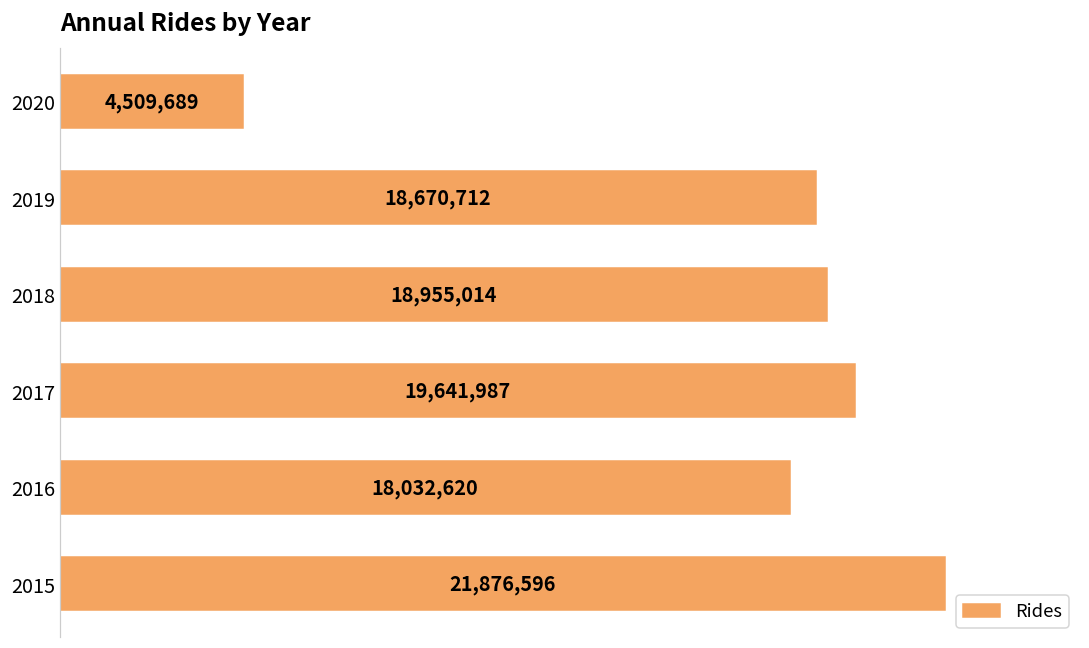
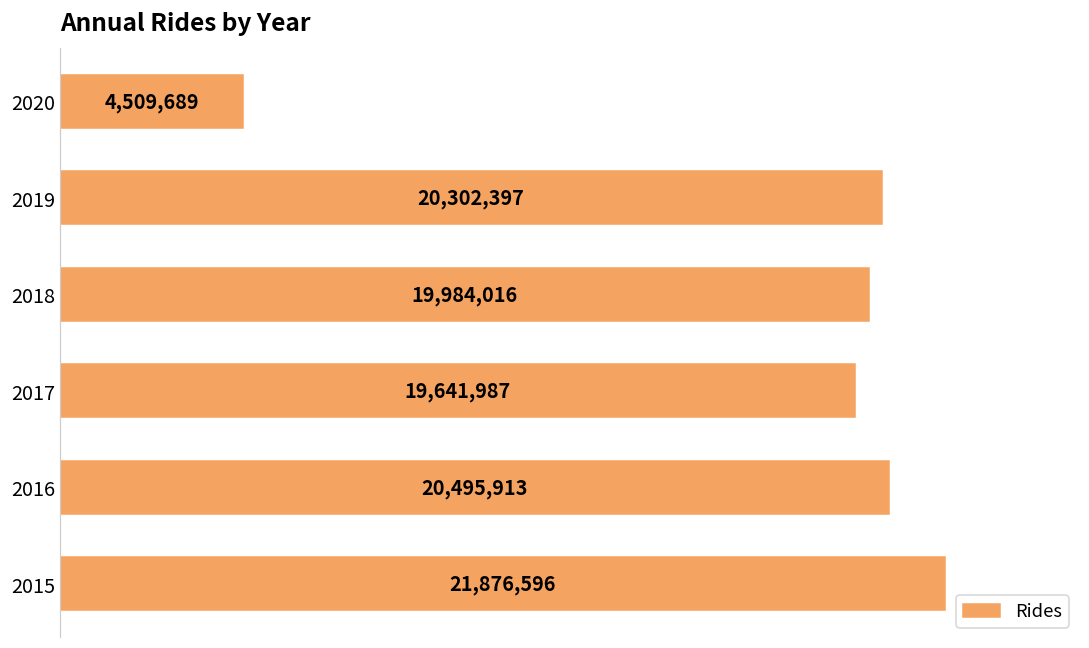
  {
    "2020": "4,509,689",
-   "2019": "18,670,712",
-   "2018": "18,955,014",
+   "2019": "20,302,397",
+   "2018": "19,984,016",
    "2017": "19,641,987",
-   "2016": "18,032,620",
+   "2016": "20,495,913",
    "2015": "21,876,596"
  }
